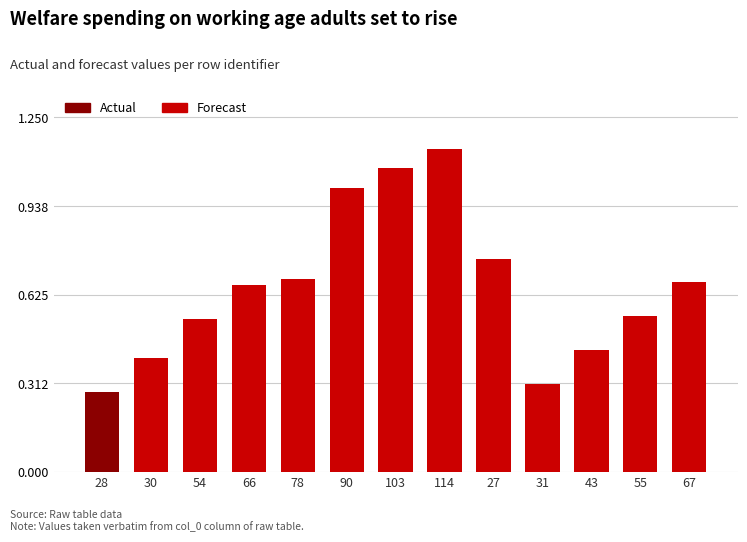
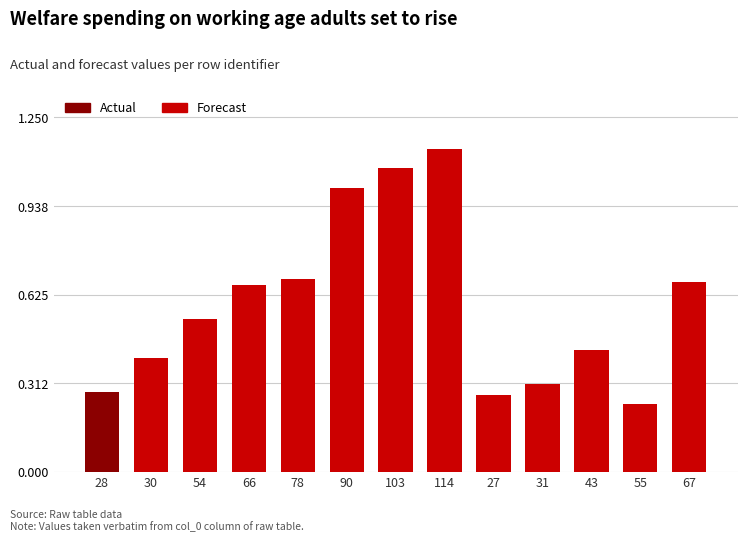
  {
    "28": 0.28,
    "30": 0.40,
    "54": 0.54,
    "66": 0.66,
    "78": 0.68,
    "90": 1.00,
    "103": 1.07,
    "114": 1.14,
-   "27": 0.75,
+   "27": 0.27,
    "31": 0.31,
    "43": 0.43,
-   "55": 0.55,
+   "55": 0.24,
    "67": 0.67
  }
